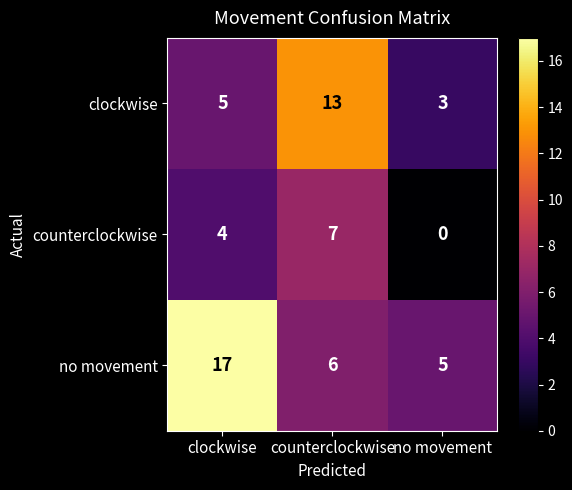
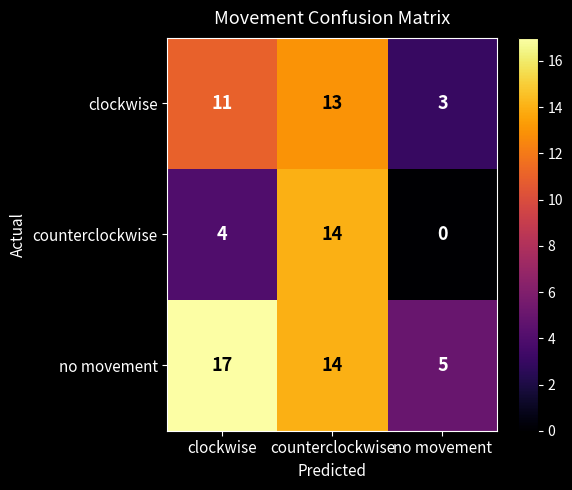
  {
    "clockwise": {
-     "clockwise": 5,
+     "clockwise": 11,
      "counterclockwise": 13,
      "no movement": 3
    },
    "counterclockwise": {
      "clockwise": 4,
-     "counterclockwise": 7,
+     "counterclockwise": 14,
      "no movement": 0
    },
    "no movement": {
      "clockwise": 17,
-     "counterclockwise": 6,
+     "counterclockwise": 14,
      "no movement": 5
    }
  }
